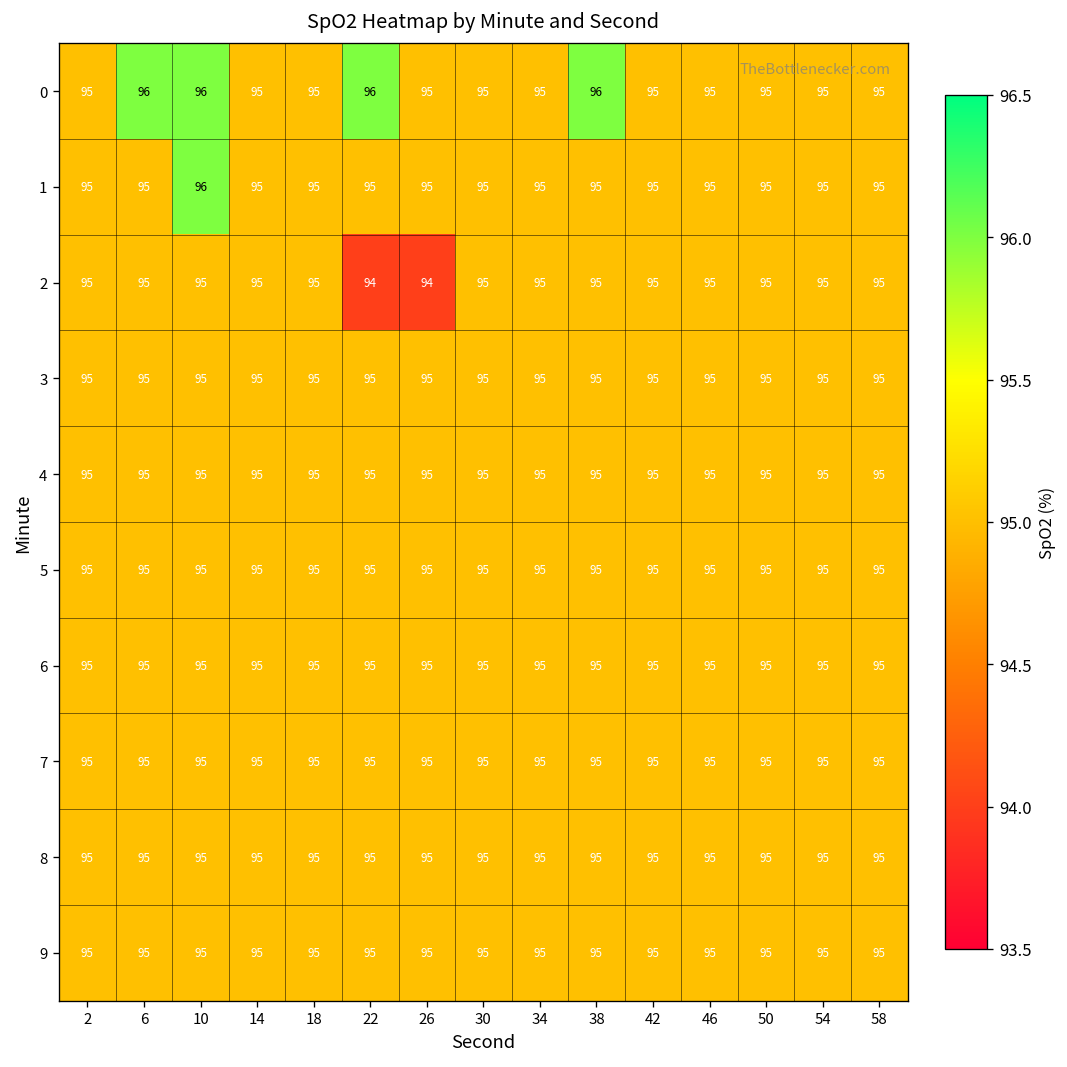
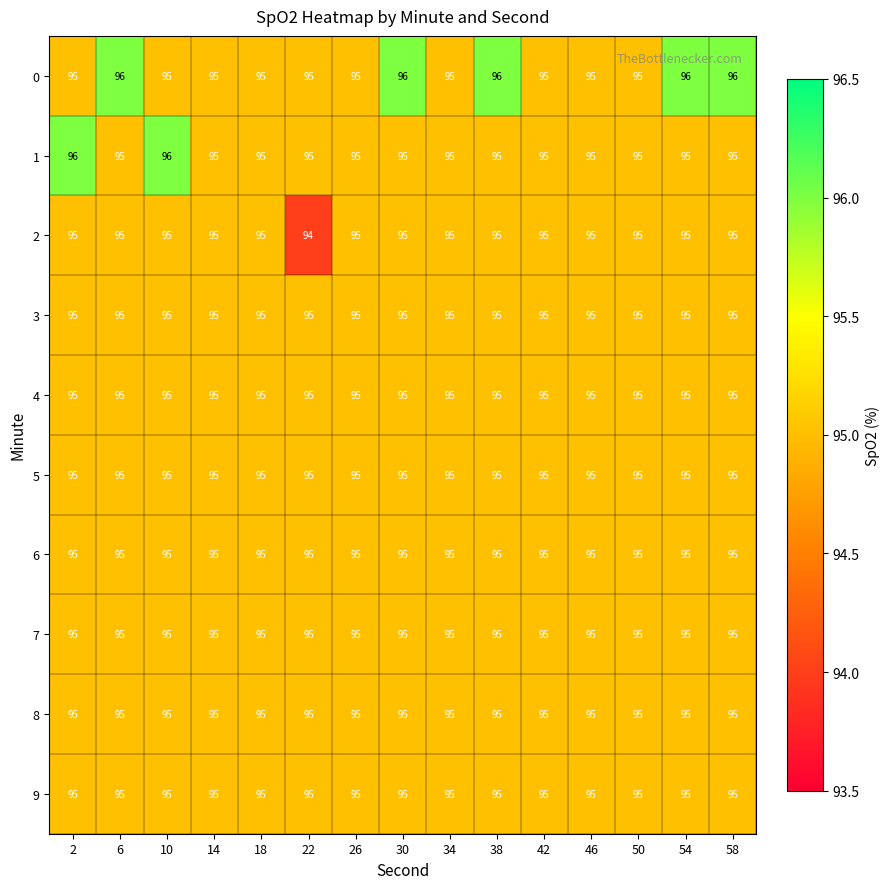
  {
    "0": {
      "2": 95,
      "6": 96,
-     "10": 96,
+     "10": 95,
      "14": 95,
      "18": 95,
-     "22": 96,
+     "22": 95,
      "26": 95,
-     "30": 95,
+     "30": 96,
      "34": 95,
      "38": 96,
      "42": 95,
      "46": 95,
      "50": 95,
-     "54": 95,
-     "58": 95
+     "54": 96,
+     "58": 96
    },
    "1": {
-     "2": 95,
+     "2": 96,
      "6": 95,
      "10": 96,
      "14": 95,
      "18": 95,
      "22": 95,
      "26": 95,
      "30": 95,
      "34": 95,
      "38": 95,
      "42": 95,
      "46": 95,
      "50": 95,
      "54": 95,
      "58": 95
    },
    "2": {
      "2": 95,
      "6": 95,
      "10": 95,
      "14": 95,
      "18": 95,
      "22": 94,
-     "26": 94,
+     "26": 95,
      "30": 95,
      "34": 95,
      "38": 95,
      "42": 95,
      "46": 95,
      "50": 95,
      "54": 95,
      "58": 95
    },
    "3": {
      "2": 95,
      "6": 95,
      "10": 95,
      "14": 95,
      "18": 95,
      "22": 95,
      "26": 95,
      "30": 95,
      "34": 95,
      "38": 95,
      "42": 95,
      "46": 95,
      "50": 95,
      "54": 95,
      "58": 95
    },
    "4": {
      "2": 95,
      "6": 95,
      "10": 95,
      "14": 95,
      "18": 95,
      "22": 95,
      "26": 95,
      "30": 95,
      "34": 95,
      "38": 95,
      "42": 95,
      "46": 95,
      "50": 95,
      "54": 95,
      "58": 95
    },
    "5": {
      "2": 95,
      "6": 95,
      "10": 95,
      "14": 95,
      "18": 95,
      "22": 95,
      "26": 95,
      "30": 95,
      "34": 95,
      "38": 95,
      "42": 95,
      "46": 95,
      "50": 95,
      "54": 95,
      "58": 95
    },
    "6": {
      "2": 95,
      "6": 95,
      "10": 95,
      "14": 95,
      "18": 95,
      "22": 95,
      "26": 95,
      "30": 95,
      "34": 95,
      "38": 95,
      "42": 95,
      "46": 95,
      "50": 95,
      "54": 95,
      "58": 95
    },
    "7": {
      "2": 95,
      "6": 95,
      "10": 95,
      "14": 95,
      "18": 95,
      "22": 95,
      "26": 95,
      "30": 95,
      "34": 95,
      "38": 95,
      "42": 95,
      "46": 95,
      "50": 95,
      "54": 95,
      "58": 95
    },
    "8": {
      "2": 95,
      "6": 95,
      "10": 95,
      "14": 95,
      "18": 95,
      "22": 95,
      "26": 95,
      "30": 95,
      "34": 95,
      "38": 95,
      "42": 95,
      "46": 95,
      "50": 95,
      "54": 95,
      "58": 95
    },
    "9": {
      "2": 95,
      "6": 95,
      "10": 95,
      "14": 95,
      "18": 95,
      "22": 95,
      "26": 95,
      "30": 95,
      "34": 95,
      "38": 95,
      "42": 95,
      "46": 95,
      "50": 95,
      "54": 95,
      "58": 95
    }
  }
